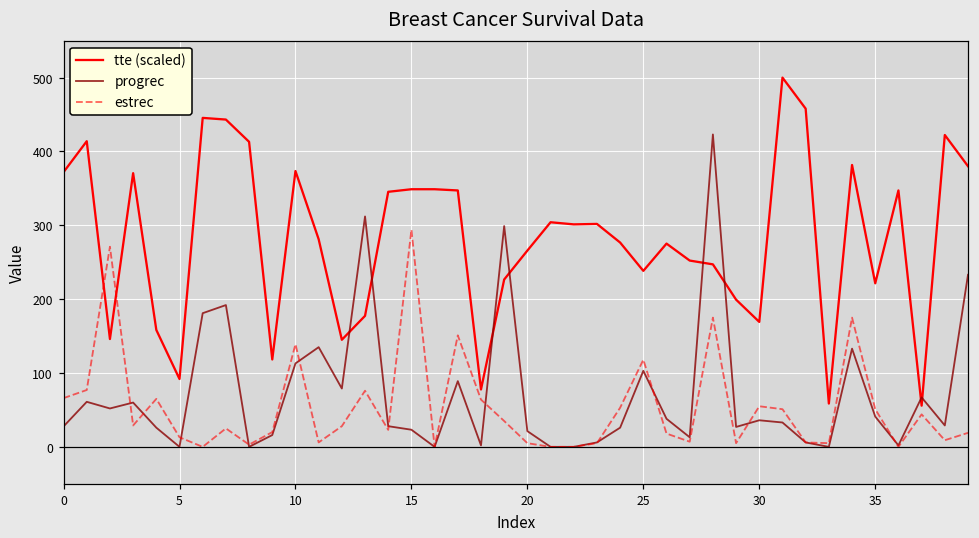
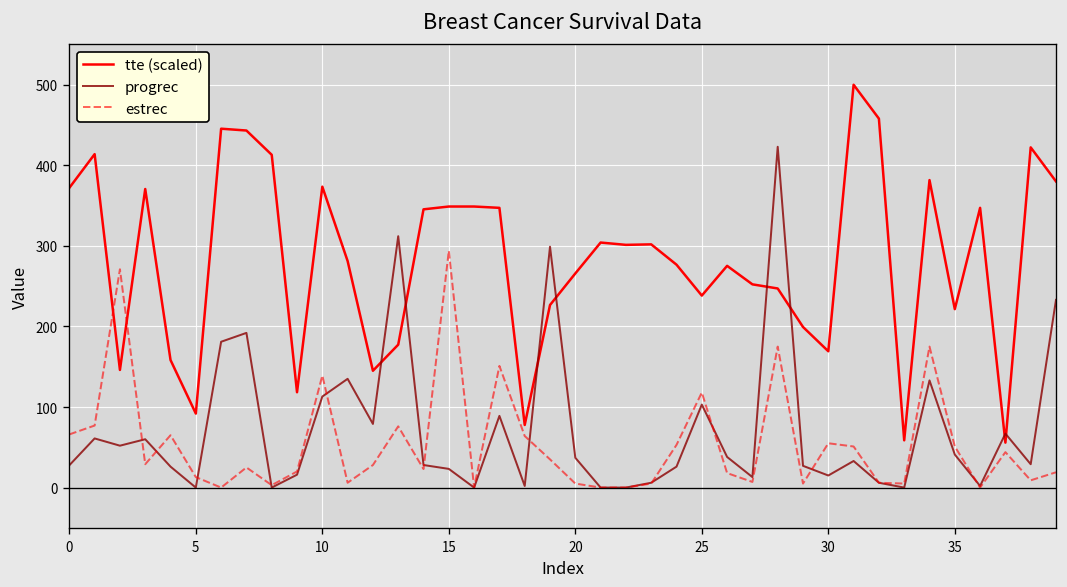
  {
    "progrec": {
      "0": 30,
      "5": 0,
      "10": 110,
      "15": 20,
-     "20": 20,
+     "20": 40,
      "25": 100,
-     "30": 40,
+     "30": 20,
      "35": 40
    }
  }
